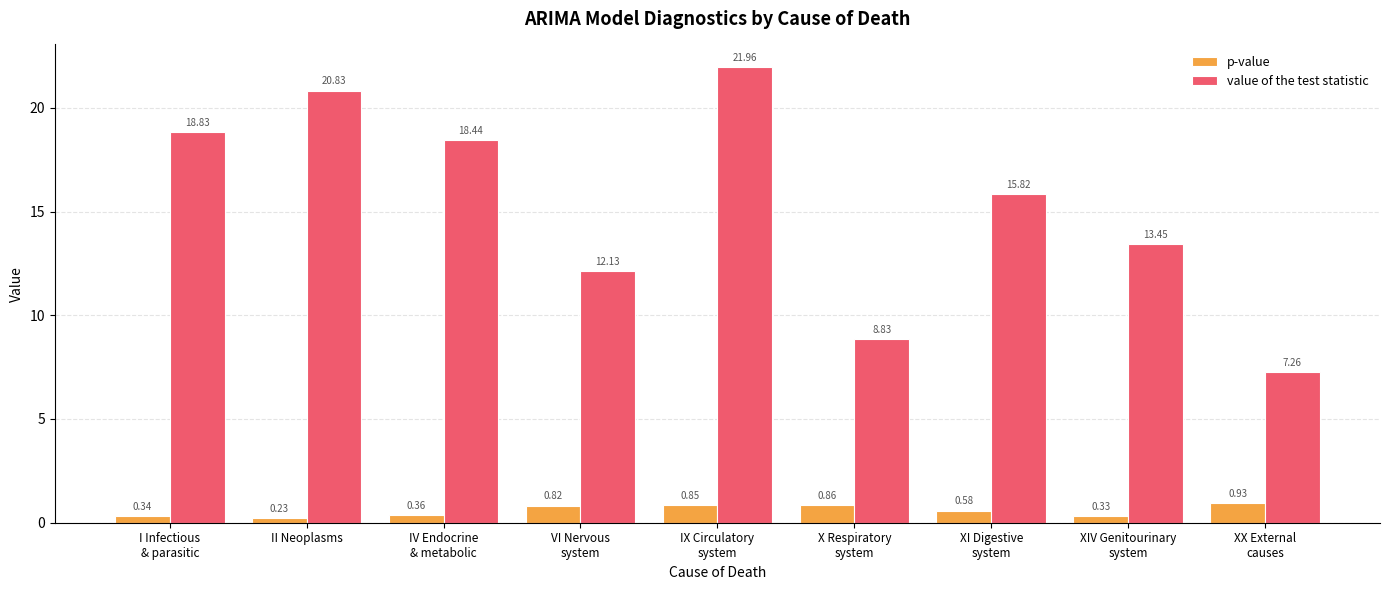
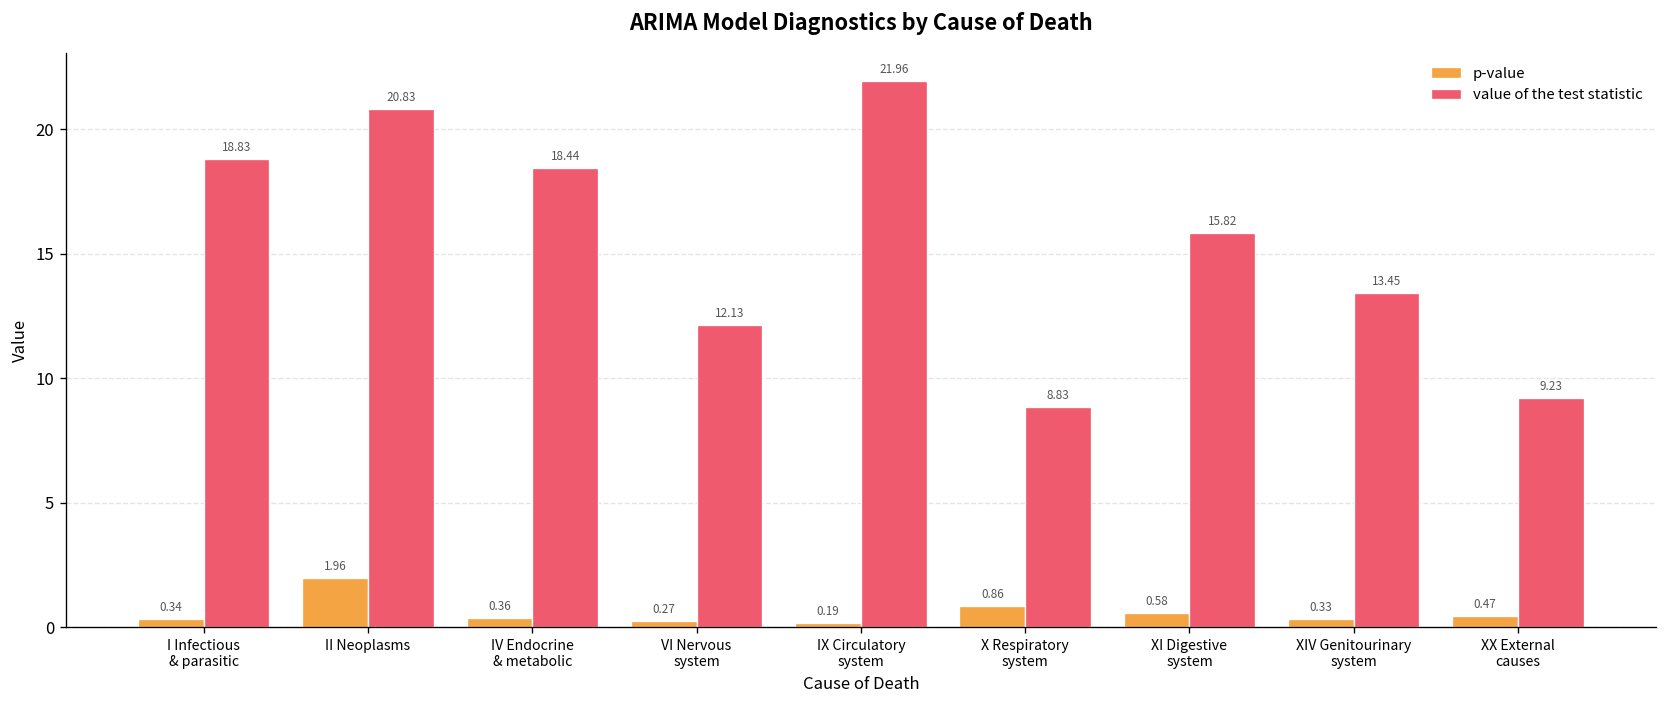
  {
    "p-value": {
      "I Infectious & parasitic": 0.34,
-     "II Neoplasms": 0.23,
+     "II Neoplasms": 1.96,
      "IV Endocrine & metabolic": 0.36,
-     "VI Nervous system": 0.82,
-     "IX Circulatory system": 0.85,
+     "VI Nervous system": 0.27,
+     "IX Circulatory system": 0.19,
      "X Respiratory system": 0.86,
      "XI Digestive system": 0.58,
      "XIV Genitourinary system": 0.33,
-     "XX External causes": 0.93
+     "XX External causes": 0.47
    },
    "value of the test statistic": {
      "I Infectious & parasitic": 18.83,
      "II Neoplasms": 20.83,
      "IV Endocrine & metabolic": 18.44,
      "VI Nervous system": 12.13,
      "IX Circulatory system": 21.96,
      "X Respiratory system": 8.83,
      "XI Digestive system": 15.82,
      "XIV Genitourinary system": 13.45,
-     "XX External causes": 7.26
+     "XX External causes": 9.23
    }
  }
